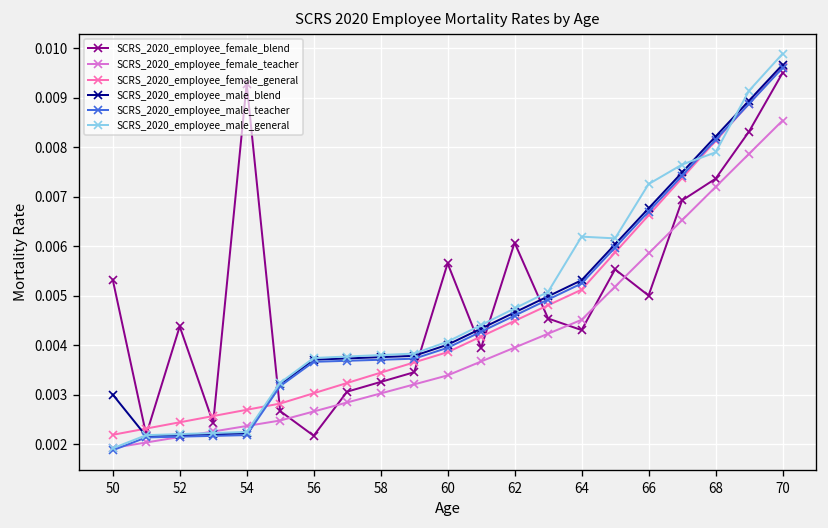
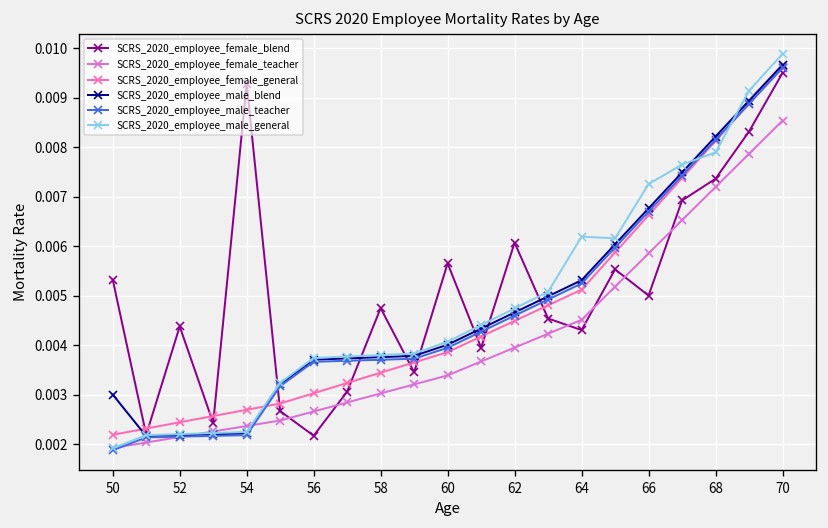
  {
    "SCRS_2020_employee_female_blend": {
      "50": 0.0053,
      "52": 0.0044,
      "56": 0.0022,
-     "58": 0.0033,
+     "58": 0.0048,
      "60": 0.0057,
      "62": 0.0061,
      "64": 0.0043,
      "66": 0.0050,
      "68": 0.0074,
      "70": 0.0095
    },
    "SCRS_2020_employee_male_blend": {
      "50": 0.0030,
      "62": 0.0047,
      "64": 0.0053,
      "66": 0.0068,
      "68": 0.0082
    },
    "SCRS_2020_employee_male_teacher": {
      "60": 0.0040,
      "62": 0.0046,
      "64": 0.0053,
      "66": 0.0067
    },
    "SCRS_2020_employee_male_general": {
      "62": 0.0047,
      "64": 0.0062,
      "66": 0.0073,
      "68": 0.0079,
      "70": 0.0099
    }
  }
